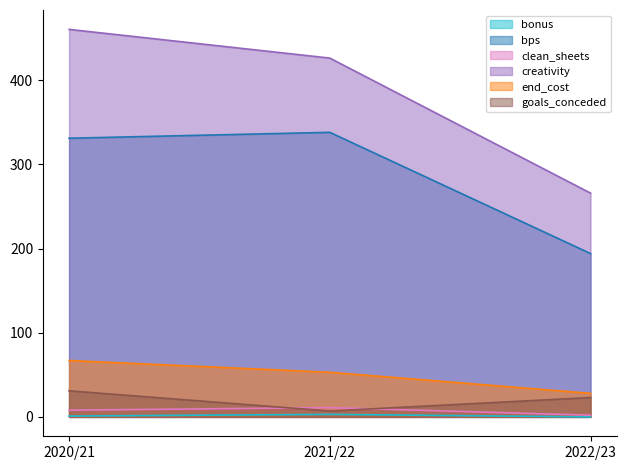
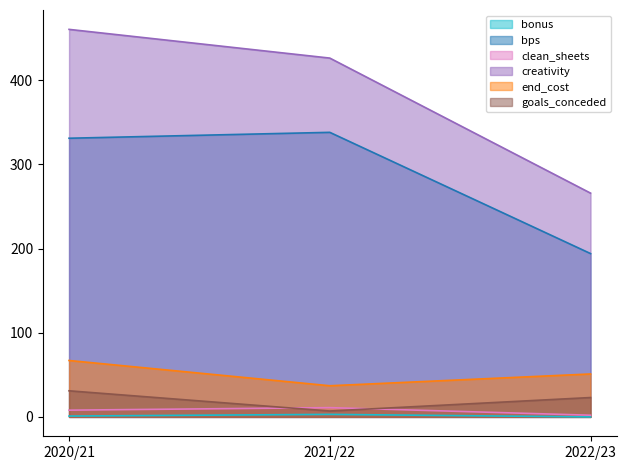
  {
    "end_cost": {
      "2020/21": 70,
-     "2021/22": 50,
-     "2022/23": 30
+     "2021/22": 40,
+     "2022/23": 50
    },
    "goals_conceded": {
      "2020/21": 30,
      "2021/22": 10,
      "2022/23": 20
    }
  }
